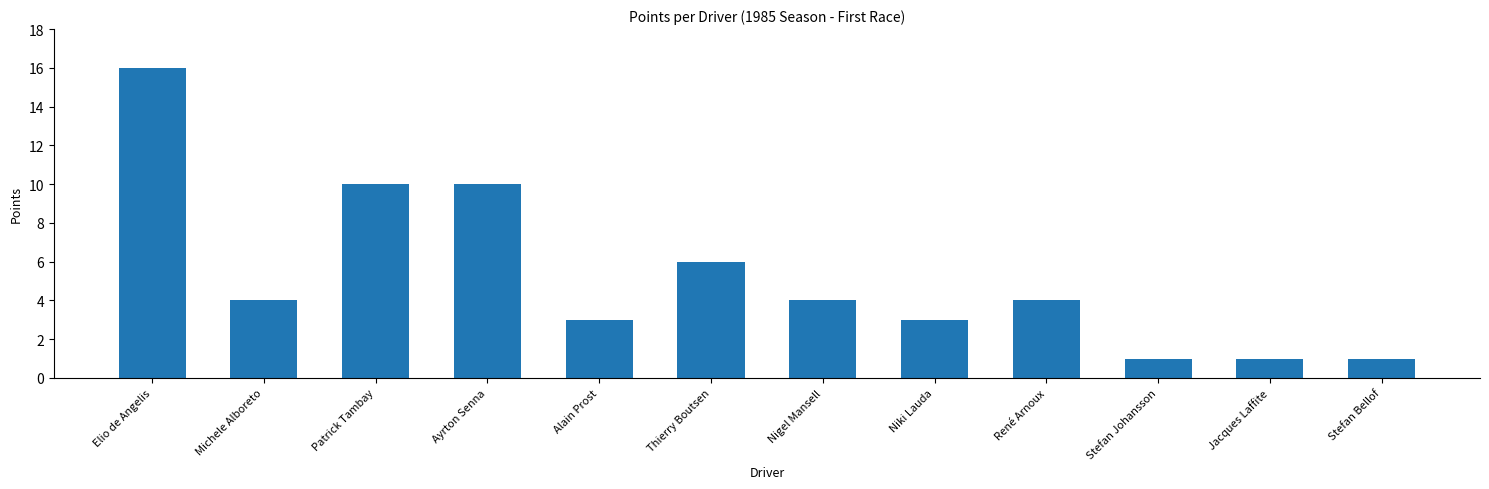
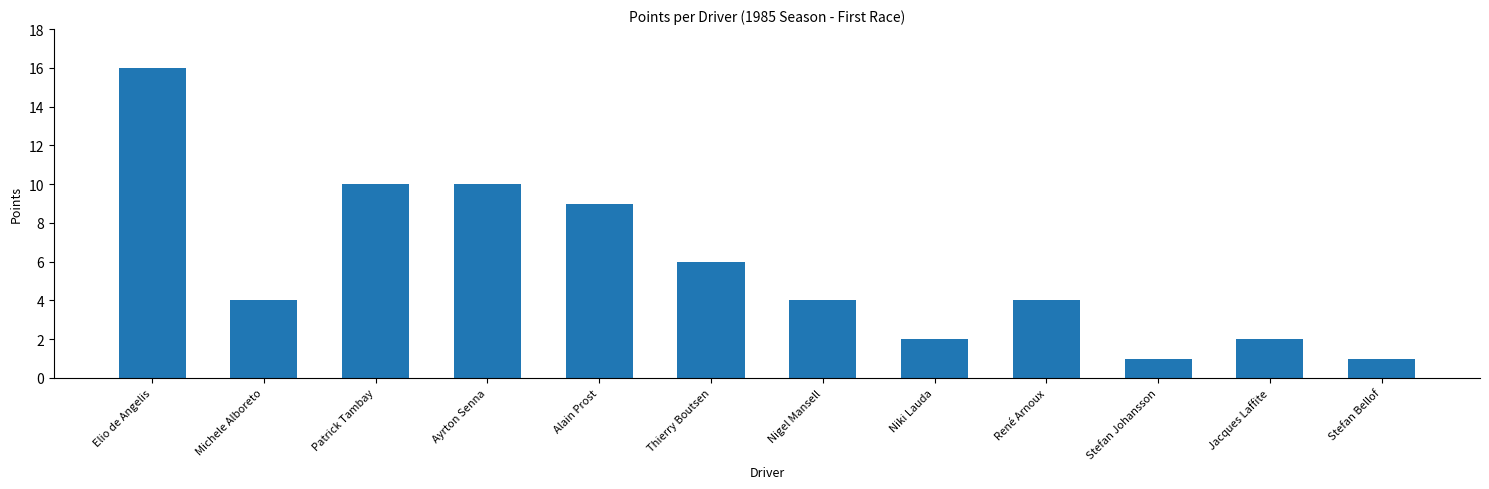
  {
    "Elio de Angelis": 16,
    "Michele Alboreto": 4,
    "Patrick Tambay": 10,
    "Ayrton Senna": 10,
-   "Alain Prost": 3,
+   "Alain Prost": 9,
    "Thierry Boutsen": 6,
    "Nigel Mansell": 4,
-   "Niki Lauda": 3,
+   "Niki Lauda": 2,
    "René Arnoux": 4,
    "Stefan Johansson": 1,
-   "Jacques Laffite": 1,
+   "Jacques Laffite": 2,
    "Stefan Bellof": 1
  }
